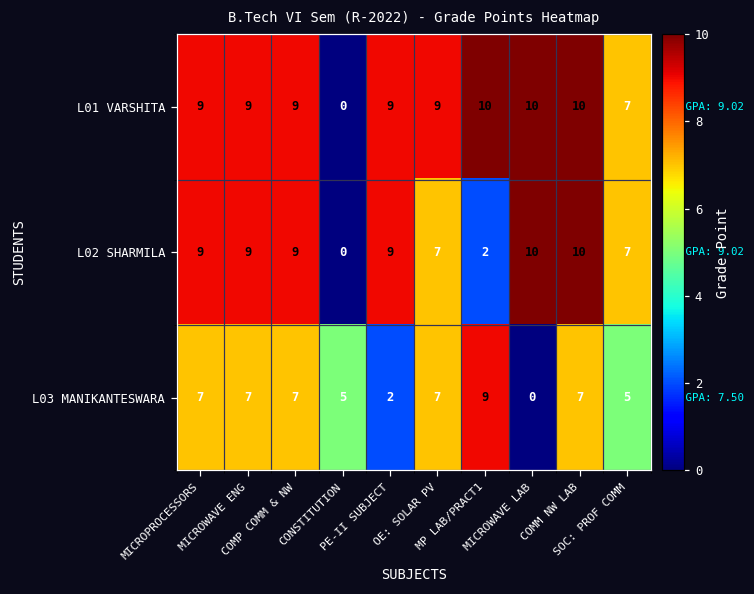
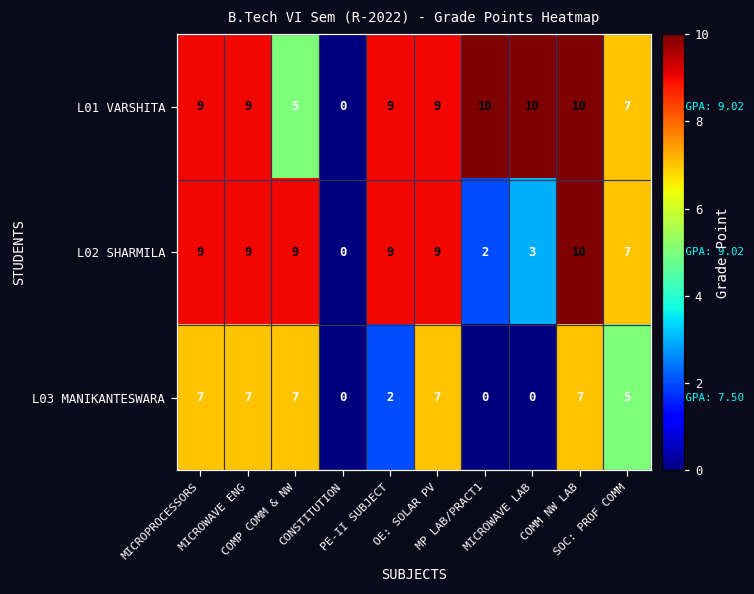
  {
    "L01 VARSHITA": {
      "MICROPROCESSORS": 9,
      "MICROWAVE ENG": 9,
-     "COMP COMM & NW": 9,
+     "COMP COMM & NW": 5,
      "CONSTITUTION": 0,
      "PE-II SUBJECT": 9,
      "OE: SOLAR PV": 9,
      "MP LAB/PRACT1": 10,
      "MICROWAVE LAB": 10,
      "COMM NW LAB": 10,
      "SOC: PROF COMM": 7
    },
    "L02 SHARMILA": {
      "MICROPROCESSORS": 9,
      "MICROWAVE ENG": 9,
      "COMP COMM & NW": 9,
      "CONSTITUTION": 0,
      "PE-II SUBJECT": 9,
-     "OE: SOLAR PV": 7,
+     "OE: SOLAR PV": 9,
      "MP LAB/PRACT1": 2,
-     "MICROWAVE LAB": 10,
+     "MICROWAVE LAB": 3,
      "COMM NW LAB": 10,
      "SOC: PROF COMM": 7
    },
    "L03 MANIKANTESWARA": {
      "MICROPROCESSORS": 7,
      "MICROWAVE ENG": 7,
      "COMP COMM & NW": 7,
-     "CONSTITUTION": 5,
+     "CONSTITUTION": 0,
      "PE-II SUBJECT": 2,
      "OE: SOLAR PV": 7,
-     "MP LAB/PRACT1": 9,
+     "MP LAB/PRACT1": 0,
      "MICROWAVE LAB": 0,
      "COMM NW LAB": 7,
      "SOC: PROF COMM": 5
    }
  }
